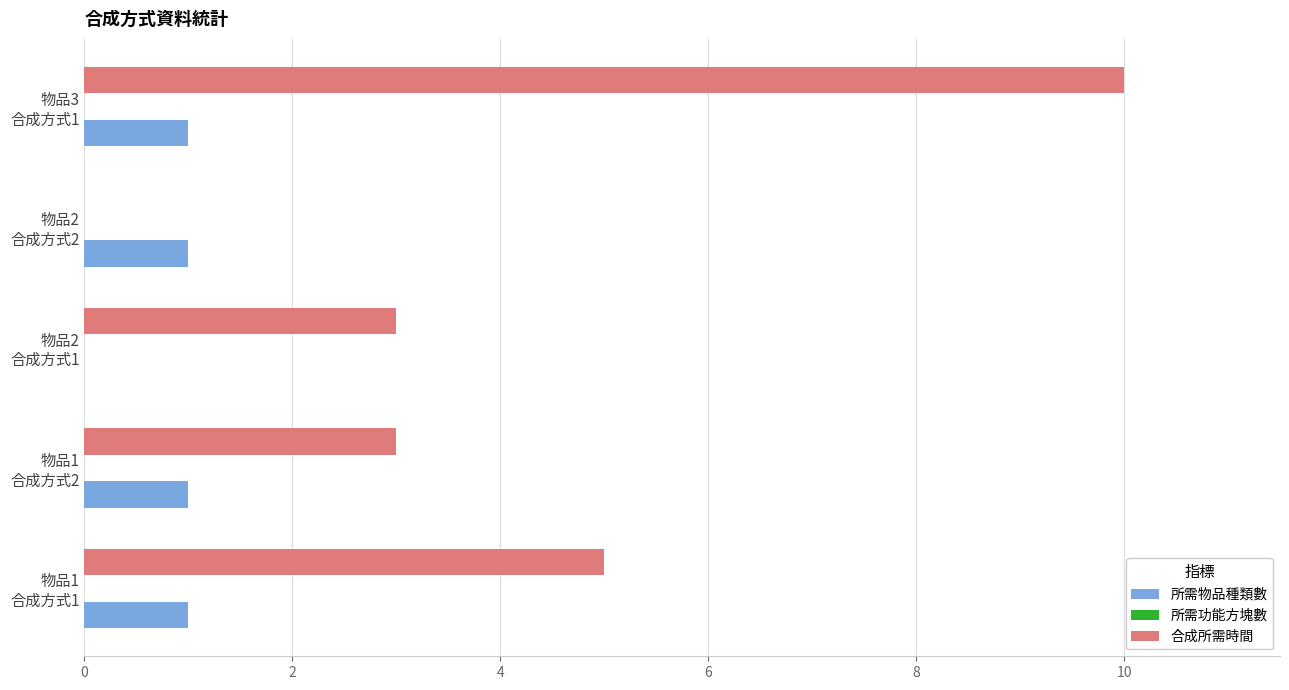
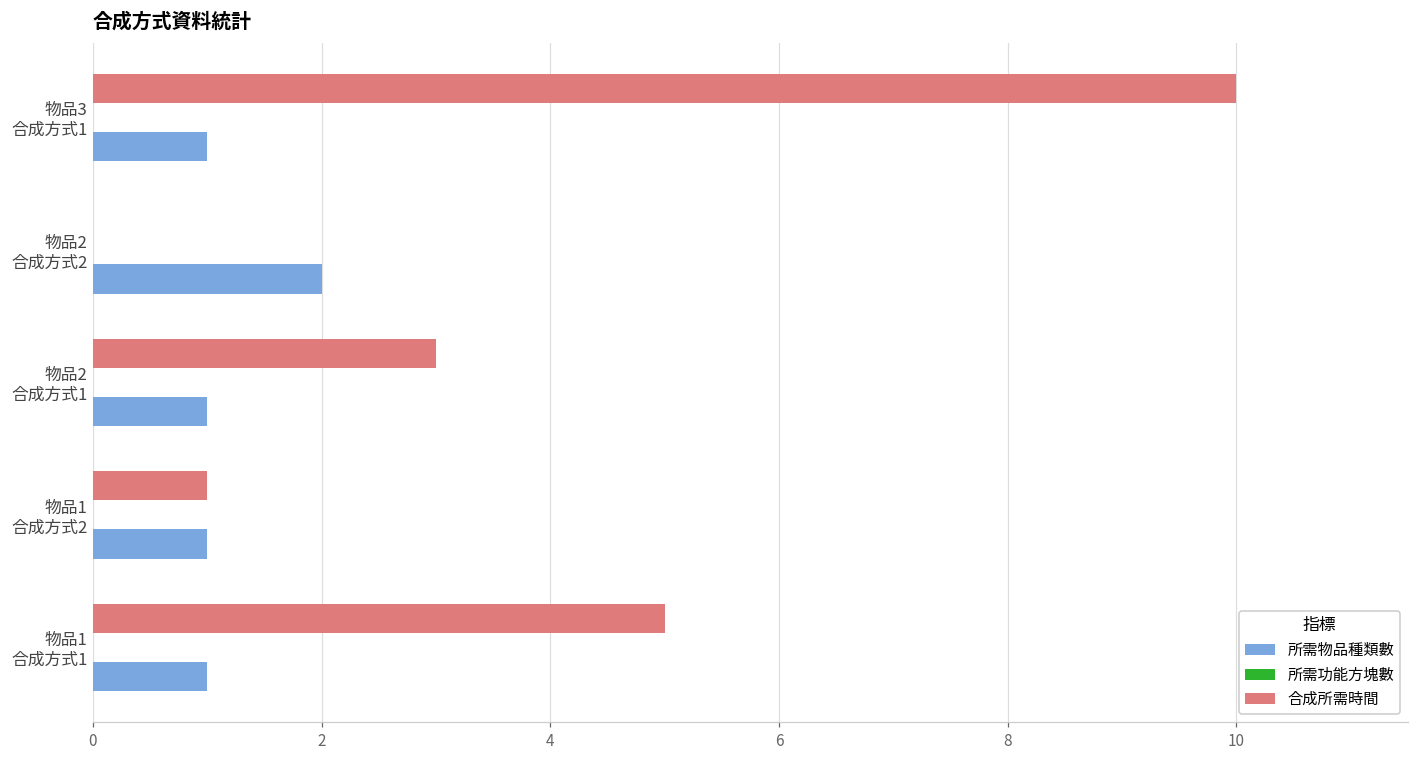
  {
    "所需物品種類數": {
      "物品3 合成方式1": 1,
-     "物品2 合成方式2": 1,
-     "物品2 合成方式1": 0,
+     "物品2 合成方式2": 2,
+     "物品2 合成方式1": 1,
      "物品1 合成方式2": 1,
      "物品1 合成方式1": 1
    },
    "所需功能方塊數": {
      "物品3 合成方式1": 0,
      "物品2 合成方式2": 0,
      "物品2 合成方式1": 0,
      "物品1 合成方式2": 0,
      "物品1 合成方式1": 0
    },
    "合成所需時間": {
      "物品3 合成方式1": 10,
      "物品2 合成方式2": 0,
      "物品2 合成方式1": 3,
-     "物品1 合成方式2": 3,
+     "物品1 合成方式2": 1,
      "物品1 合成方式1": 5
    }
  }
